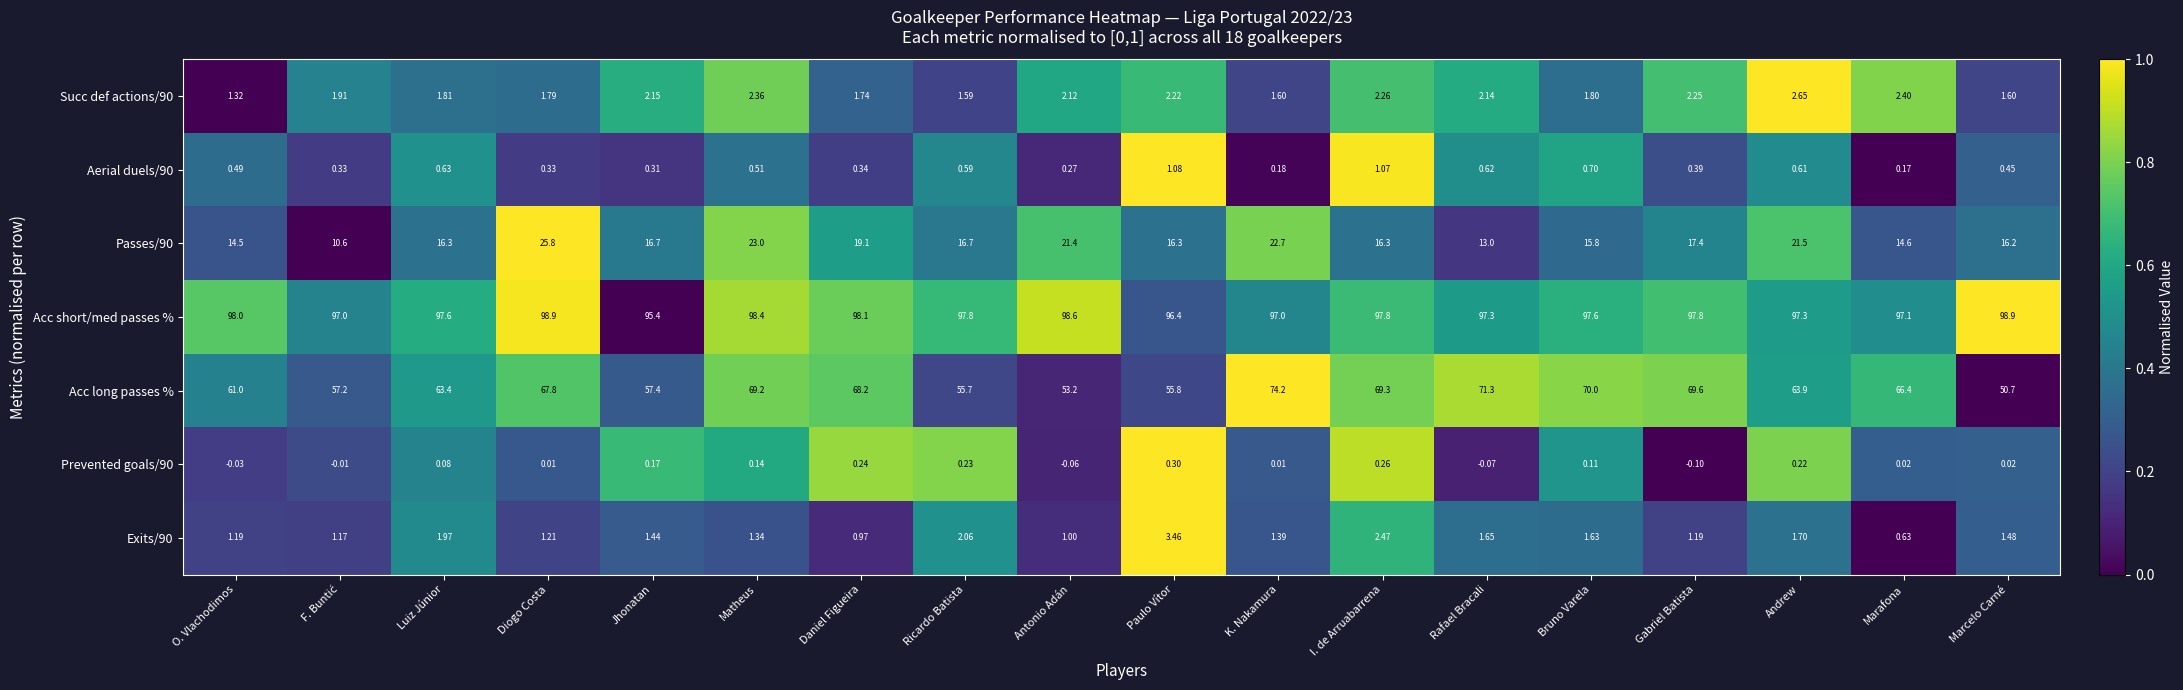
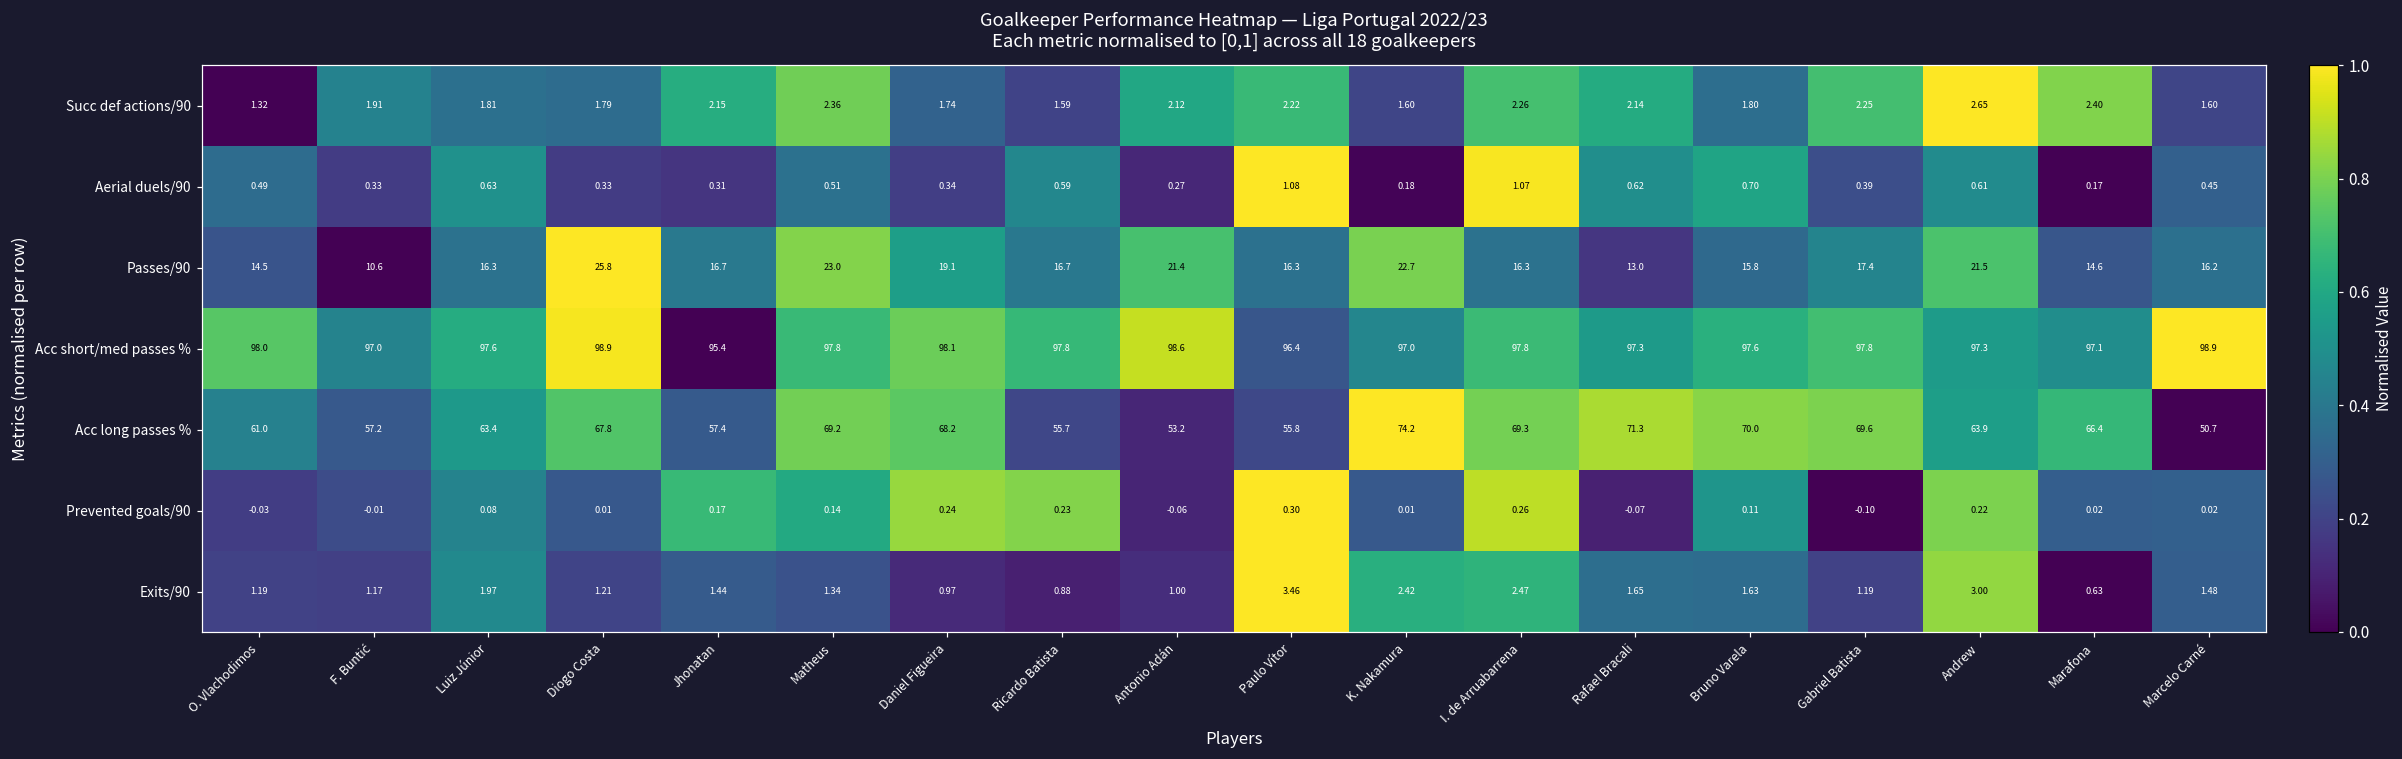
  {
    "Succ def actions/90": {
      "O. Vlachodimos": 1.32,
      "F. Buntić": 1.91,
      "Luiz Júnior": 1.81,
      "Diogo Costa": 1.79,
      "Jhonatan": 2.15,
      "Matheus": 2.36,
      "Daniel Figueira": 1.74,
      "Ricardo Batista": 1.59,
      "Antonio Adán": 2.12,
      "Paulo Vítor": 2.22,
      "K. Nakamura": 1.60,
      "I. de Arruabarrena": 2.26,
      "Rafael Bracali": 2.14,
      "Bruno Varela": 1.80,
      "Gabriel Batista": 2.25,
      "Andrew": 2.65,
      "Marafona": 2.40,
      "Marcelo Carné": 1.60
    },
    "Aerial duels/90": {
      "O. Vlachodimos": 0.49,
      "F. Buntić": 0.33,
      "Luiz Júnior": 0.63,
      "Diogo Costa": 0.33,
      "Jhonatan": 0.31,
      "Matheus": 0.51,
      "Daniel Figueira": 0.34,
      "Ricardo Batista": 0.59,
      "Antonio Adán": 0.27,
      "Paulo Vítor": 1.08,
      "K. Nakamura": 0.18,
      "I. de Arruabarrena": 1.07,
      "Rafael Bracali": 0.62,
      "Bruno Varela": 0.70,
      "Gabriel Batista": 0.39,
      "Andrew": 0.61,
      "Marafona": 0.17,
      "Marcelo Carné": 0.45
    },
    "Passes/90": {
      "O. Vlachodimos": 14.5,
      "F. Buntić": 10.6,
      "Luiz Júnior": 16.3,
      "Diogo Costa": 25.8,
      "Jhonatan": 16.7,
      "Matheus": 23.0,
      "Daniel Figueira": 19.1,
      "Ricardo Batista": 16.7,
      "Antonio Adán": 21.4,
      "Paulo Vítor": 16.3,
      "K. Nakamura": 22.7,
      "I. de Arruabarrena": 16.3,
      "Rafael Bracali": 13.0,
      "Bruno Varela": 15.8,
      "Gabriel Batista": 17.4,
      "Andrew": 21.5,
      "Marafona": 14.6,
      "Marcelo Carné": 16.2
    },
    "Acc short/med passes %": {
      "O. Vlachodimos": 98.0,
      "F. Buntić": 97.0,
      "Luiz Júnior": 97.6,
      "Diogo Costa": 98.9,
      "Jhonatan": 95.4,
-     "Matheus": 98.4,
+     "Matheus": 97.8,
      "Daniel Figueira": 98.1,
      "Ricardo Batista": 97.8,
      "Antonio Adán": 98.6,
      "Paulo Vítor": 96.4,
      "K. Nakamura": 97.0,
      "I. de Arruabarrena": 97.8,
      "Rafael Bracali": 97.3,
      "Bruno Varela": 97.6,
      "Gabriel Batista": 97.8,
      "Andrew": 97.3,
      "Marafona": 97.1,
      "Marcelo Carné": 98.9
    },
    "Acc long passes %": {
      "O. Vlachodimos": 61.0,
      "F. Buntić": 57.2,
      "Luiz Júnior": 63.4,
      "Diogo Costa": 67.8,
      "Jhonatan": 57.4,
      "Matheus": 69.2,
      "Daniel Figueira": 68.2,
      "Ricardo Batista": 55.7,
      "Antonio Adán": 53.2,
      "Paulo Vítor": 55.8,
      "K. Nakamura": 74.2,
      "I. de Arruabarrena": 69.3,
      "Rafael Bracali": 71.3,
      "Bruno Varela": 70.0,
      "Gabriel Batista": 69.6,
      "Andrew": 63.9,
      "Marafona": 66.4,
      "Marcelo Carné": 50.7
    },
    "Prevented goals/90": {
      "O. Vlachodimos": -0.03,
      "F. Buntić": -0.01,
      "Luiz Júnior": 0.08,
      "Diogo Costa": 0.01,
      "Jhonatan": 0.17,
      "Matheus": 0.14,
      "Daniel Figueira": 0.24,
      "Ricardo Batista": 0.23,
      "Antonio Adán": -0.06,
      "Paulo Vítor": 0.30,
      "K. Nakamura": 0.01,
      "I. de Arruabarrena": 0.26,
      "Rafael Bracali": -0.07,
      "Bruno Varela": 0.11,
      "Gabriel Batista": -0.10,
      "Andrew": 0.22,
      "Marafona": 0.02,
      "Marcelo Carné": 0.02
    },
    "Exits/90": {
      "O. Vlachodimos": 1.19,
      "F. Buntić": 1.17,
      "Luiz Júnior": 1.97,
      "Diogo Costa": 1.21,
      "Jhonatan": 1.44,
      "Matheus": 1.34,
      "Daniel Figueira": 0.97,
-     "Ricardo Batista": 2.06,
+     "Ricardo Batista": 0.88,
      "Antonio Adán": 1.00,
      "Paulo Vítor": 3.46,
-     "K. Nakamura": 1.39,
+     "K. Nakamura": 2.42,
      "I. de Arruabarrena": 2.47,
      "Rafael Bracali": 1.65,
      "Bruno Varela": 1.63,
      "Gabriel Batista": 1.19,
-     "Andrew": 1.70,
+     "Andrew": 3.00,
      "Marafona": 0.63,
      "Marcelo Carné": 1.48
    }
  }
